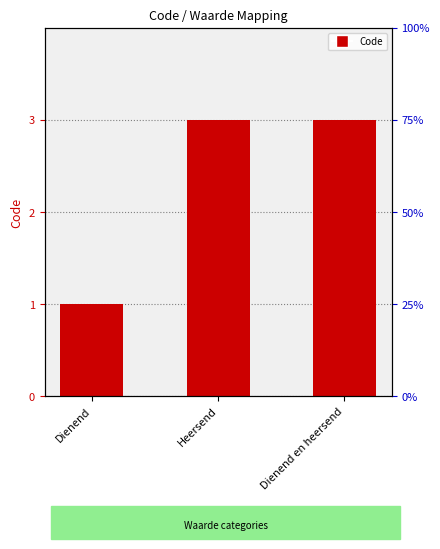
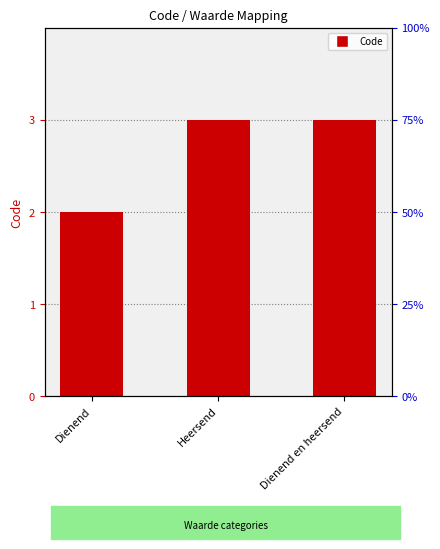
  {
-   "Dienend": 1,
+   "Dienend": 2,
    "Heersend": 3,
    "Dienend en heersend": 3
  }
